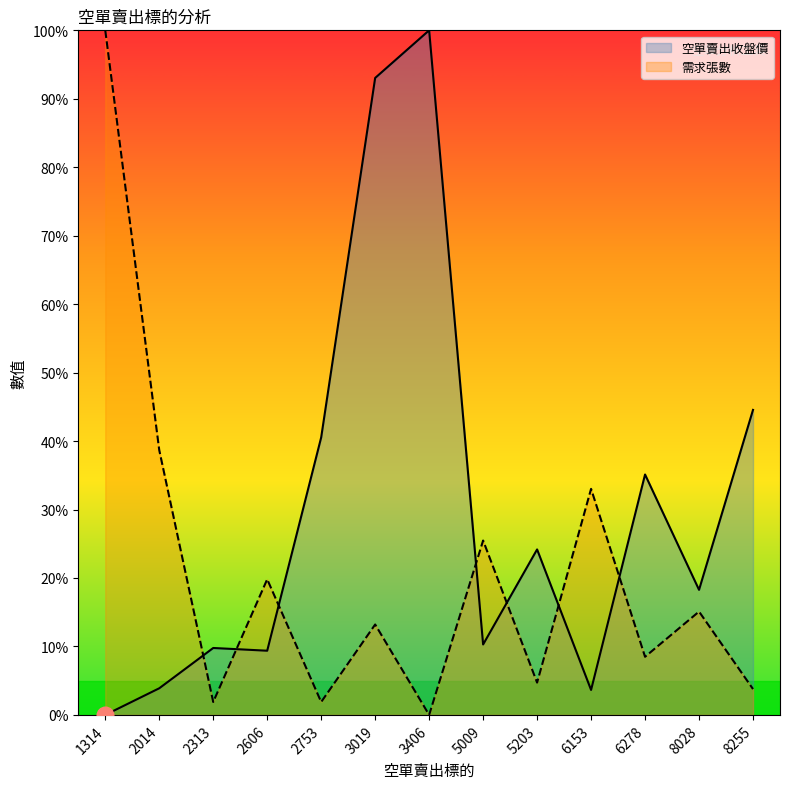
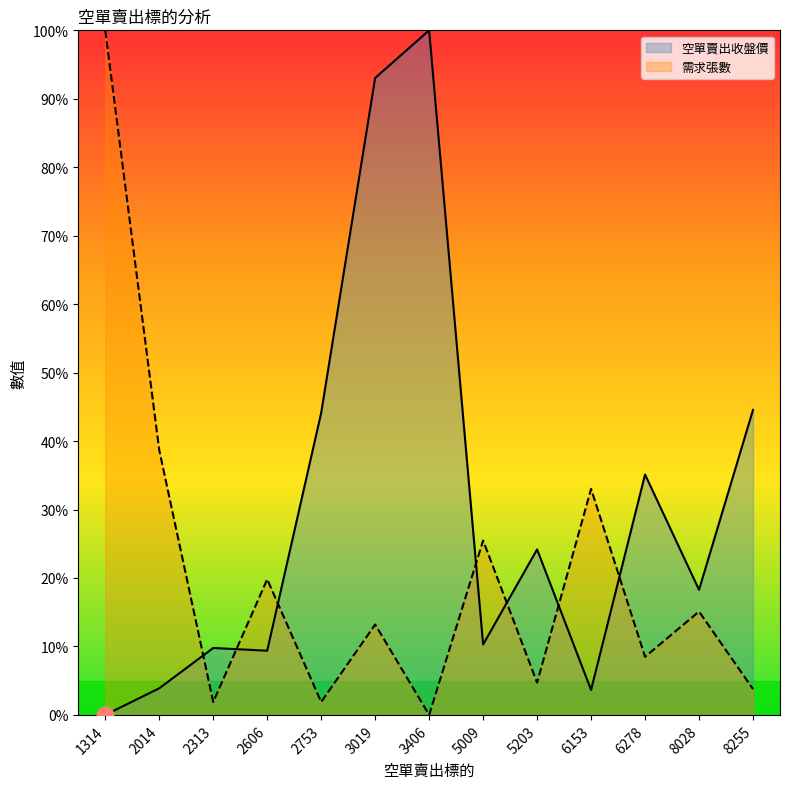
  {
    "空單賣出收盤價": {
      "2313": "10%",
      "2606": "9%",
-     "2753": "41%",
+     "2753": "44%",
      "3019": "93%",
      "3406": "100%",
      "5009": "10%",
      "5203": "24%",
      "6278": "35%",
      "8028": "18%",
      "8255": "45%"
    },
    "需求張數": {
      "1314": "100%",
      "2014": "39%",
      "2606": "20%",
      "3019": "13%",
      "5009": "25%",
      "6153": "33%",
      "6278": "8%",
      "8028": "15%"
    }
  }
